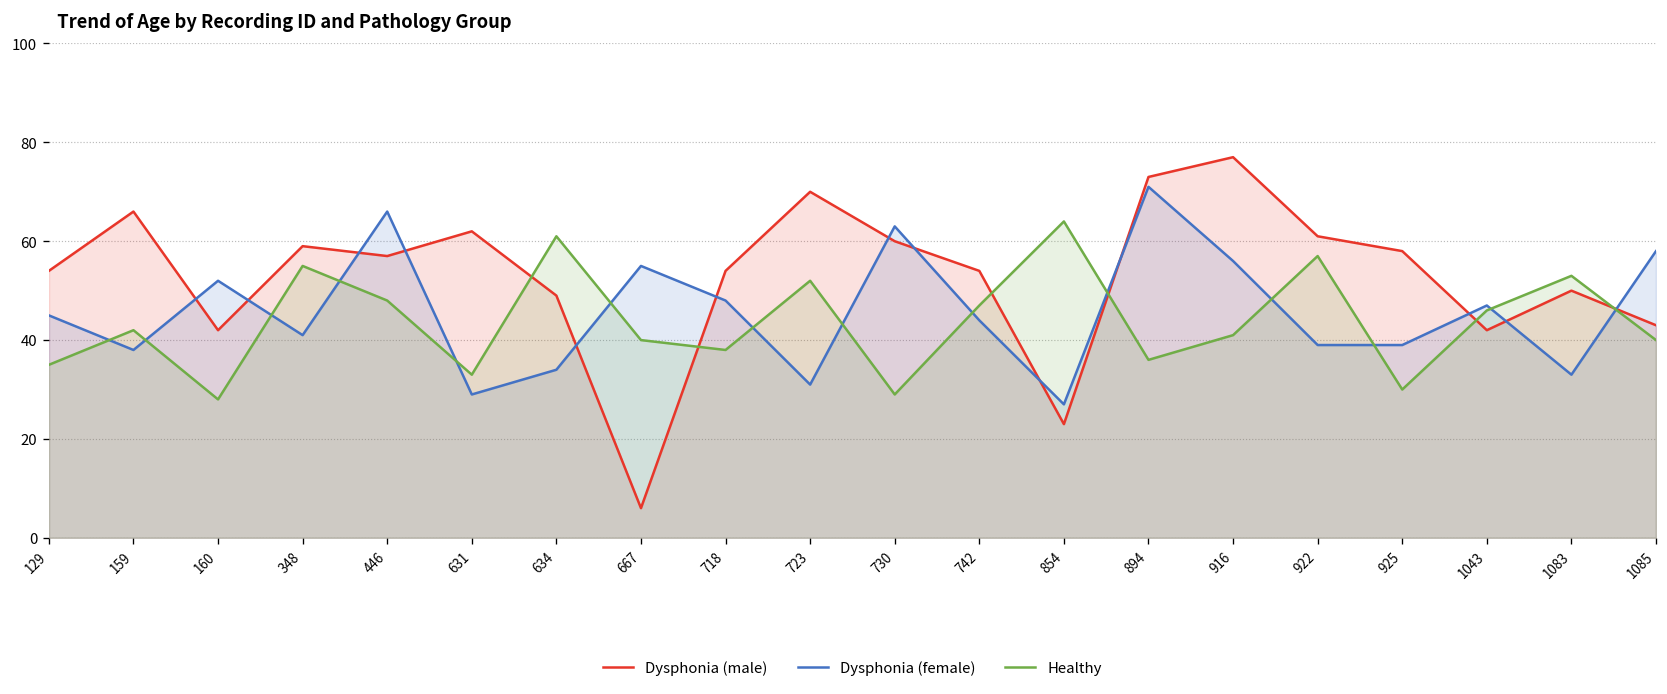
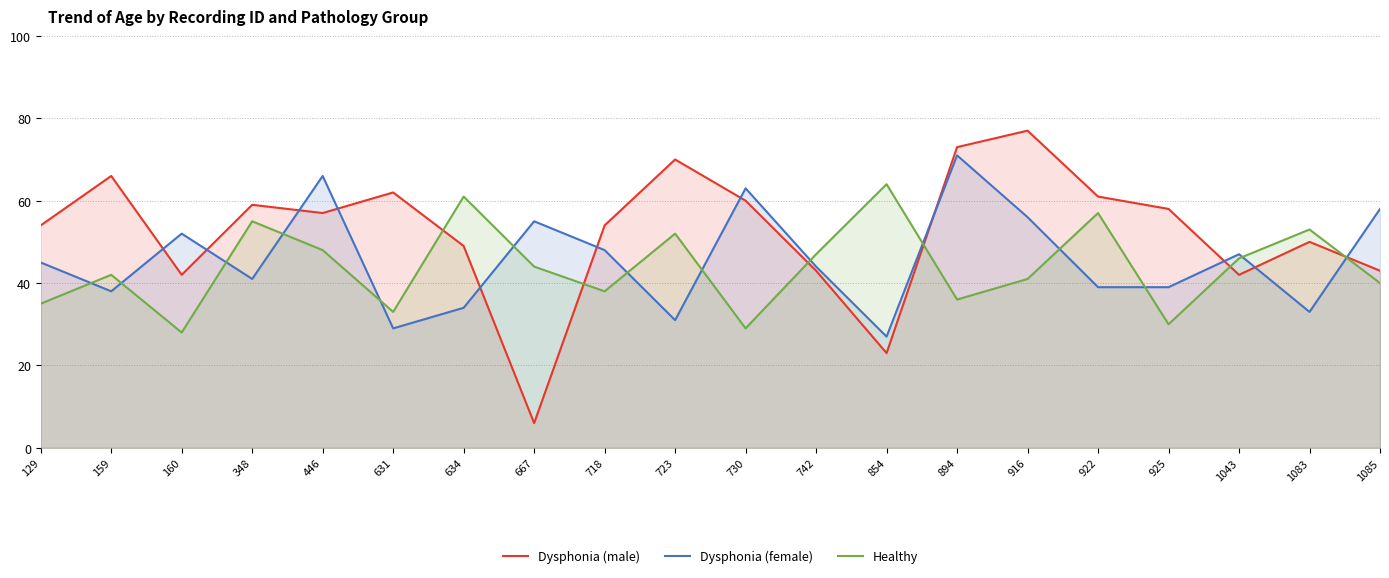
  {
    "Dysphonia (male)": {
      "129": 54,
      "159": 66,
      "160": 42,
      "348": 59,
      "446": 57,
      "631": 62,
      "634": 49,
      "667": 6,
      "718": 54,
      "723": 70,
      "730": 60,
-     "742": 54,
+     "742": 43,
      "854": 23,
      "894": 73,
      "916": 77,
      "922": 61,
      "925": 58,
      "1043": 42,
      "1083": 50,
      "1085": 43
    },
    "Dysphonia (female)": {
      "129": 45,
      "159": 38,
      "160": 52,
      "348": 41,
      "446": 66,
      "631": 29,
      "634": 34,
      "667": 55,
      "718": 48,
      "723": 31,
      "730": 63,
      "742": 44,
      "854": 27,
      "894": 71,
      "916": 56,
      "922": 39,
      "925": 39,
      "1043": 47,
      "1083": 33,
      "1085": 58
    },
    "Healthy": {
      "129": 35,
      "159": 42,
      "160": 28,
      "348": 55,
      "446": 48,
      "631": 33,
      "634": 61,
-     "667": 40,
+     "667": 44,
      "718": 38,
      "723": 52,
      "730": 29,
      "742": 47,
      "854": 64,
      "894": 36,
      "916": 41,
      "922": 57,
      "925": 30,
      "1043": 46,
      "1083": 53,
      "1085": 40
    }
  }
